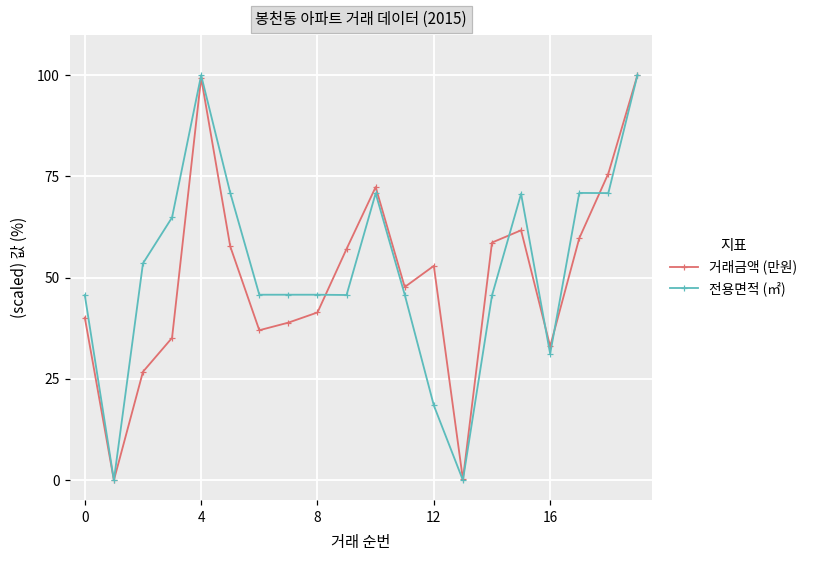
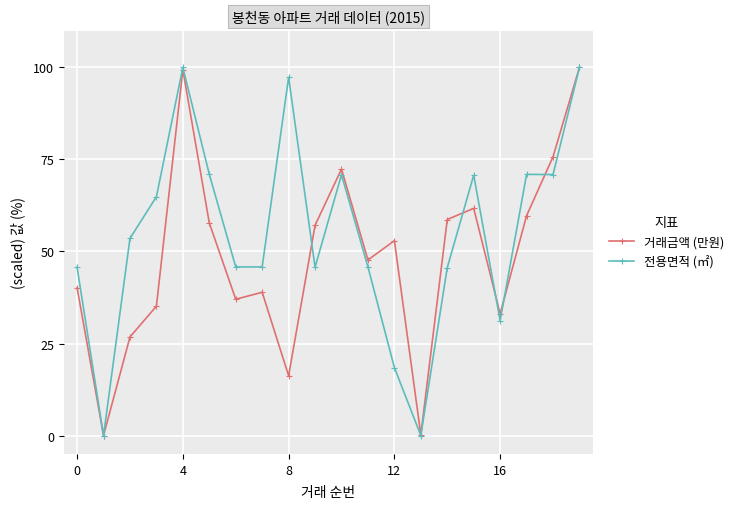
  {
    "거래금액 (만원)": {
      "0": 40,
-     "8": 41,
+     "8": 16,
      "12": 53,
      "16": 33
    },
    "전용면적 (㎡)": {
      "0": 46,
-     "8": 46,
+     "8": 97,
      "12": 18,
      "16": 31
    }
  }
